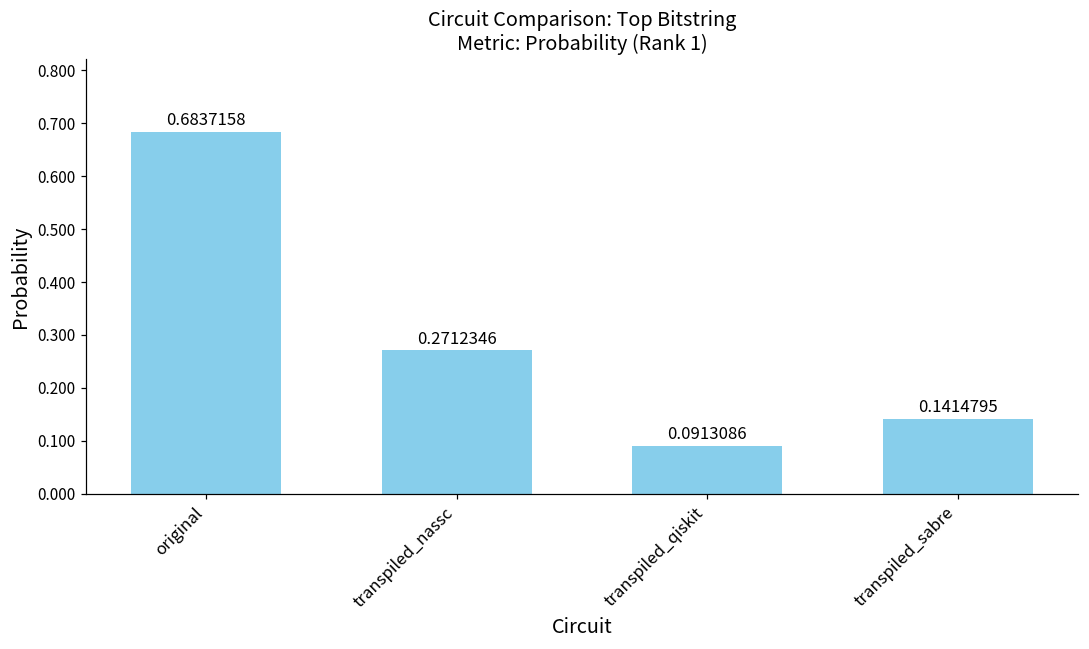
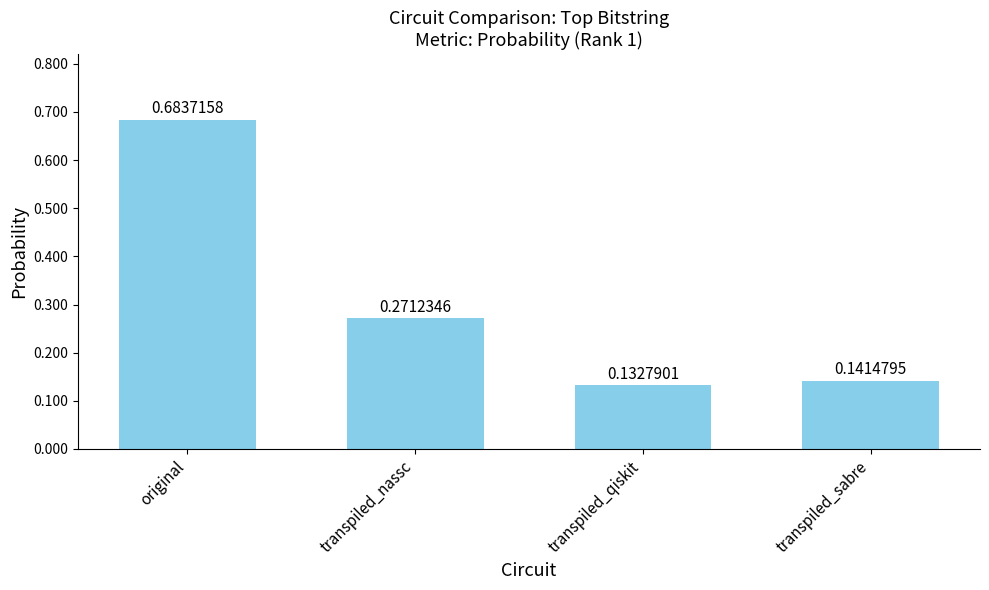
  {
    "original": 0.6837158,
    "transpiled_nassc": 0.2712346,
-   "transpiled_qiskit": 0.0913086,
+   "transpiled_qiskit": 0.1327901,
    "transpiled_sabre": 0.1414795
  }
